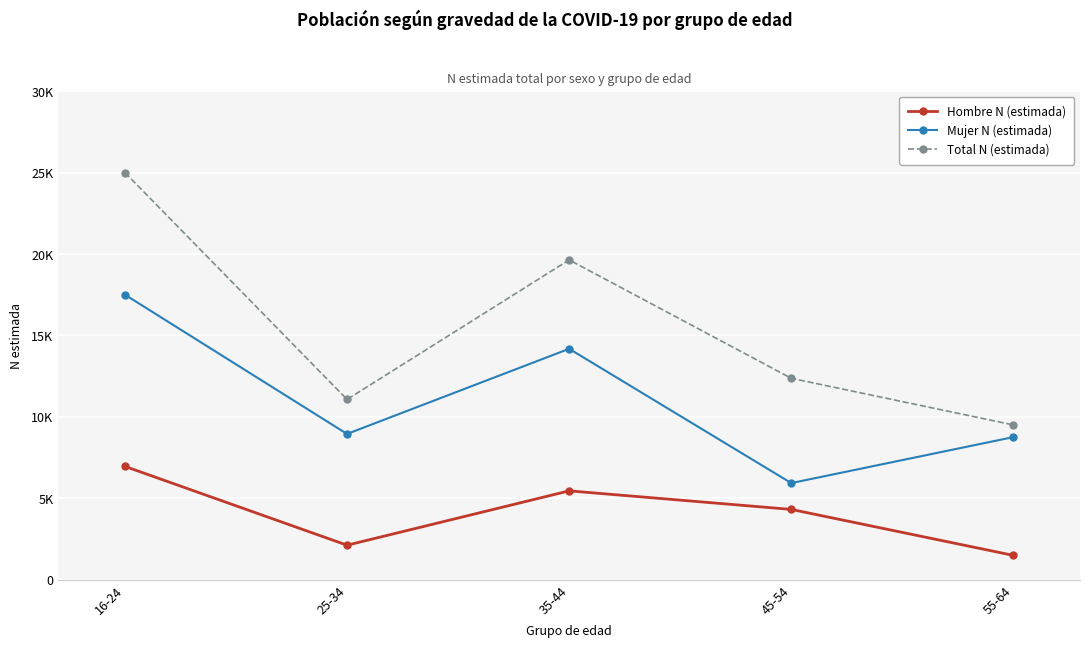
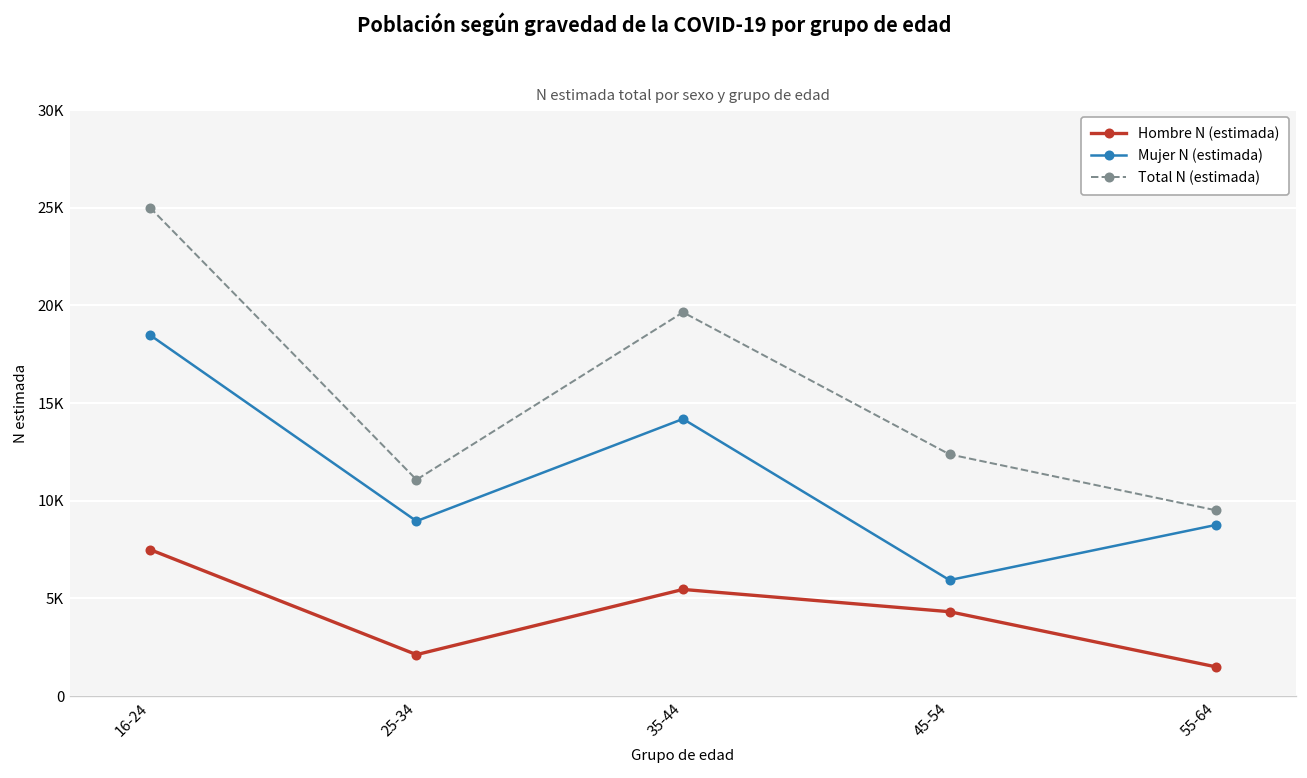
  {
    "Hombre N (estimada)": {
-     "16-24": 7000,
+     "16-24": 7500,
      "25-34": 2100,
      "35-44": 5500,
      "45-54": 4300,
      "55-64": 1500
    },
    "Mujer N (estimada)": {
-     "16-24": 17500,
+     "16-24": 18500,
      "25-34": 9000,
      "35-44": 14200,
      "45-54": 5900,
      "55-64": 8800
    },
    "Total N (estimada)": {
      "16-24": 25000,
      "25-34": 11100,
      "35-44": 19600,
      "45-54": 12400,
      "55-64": 9500
    }
  }
